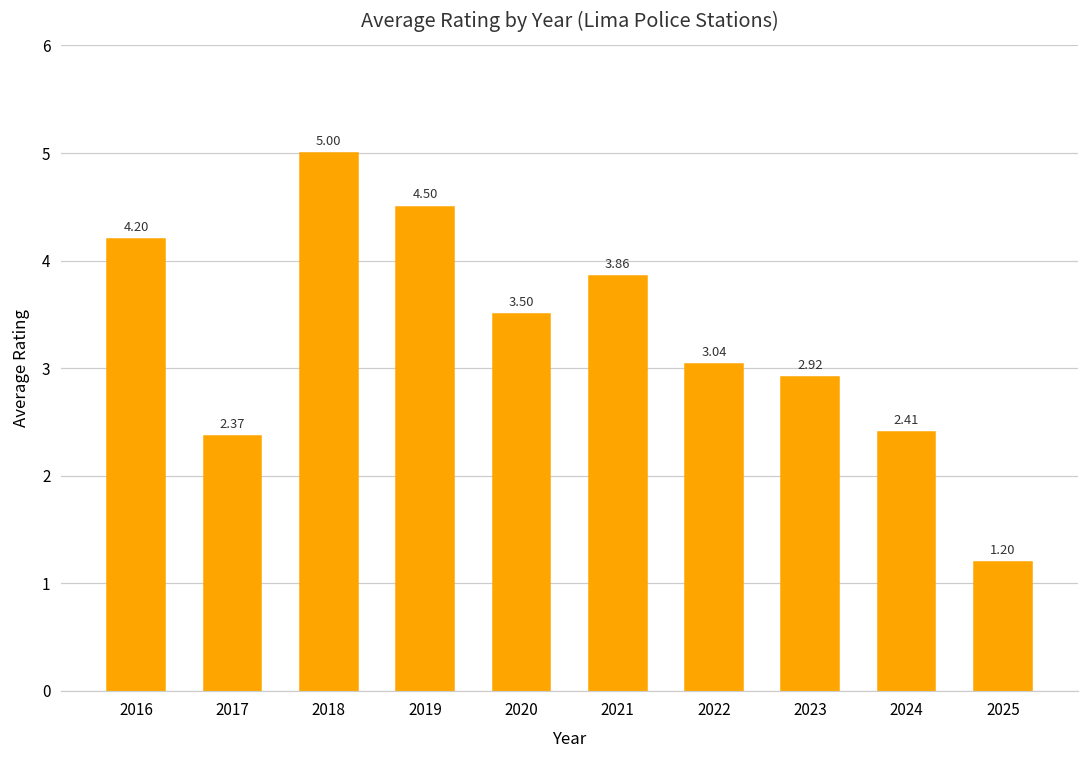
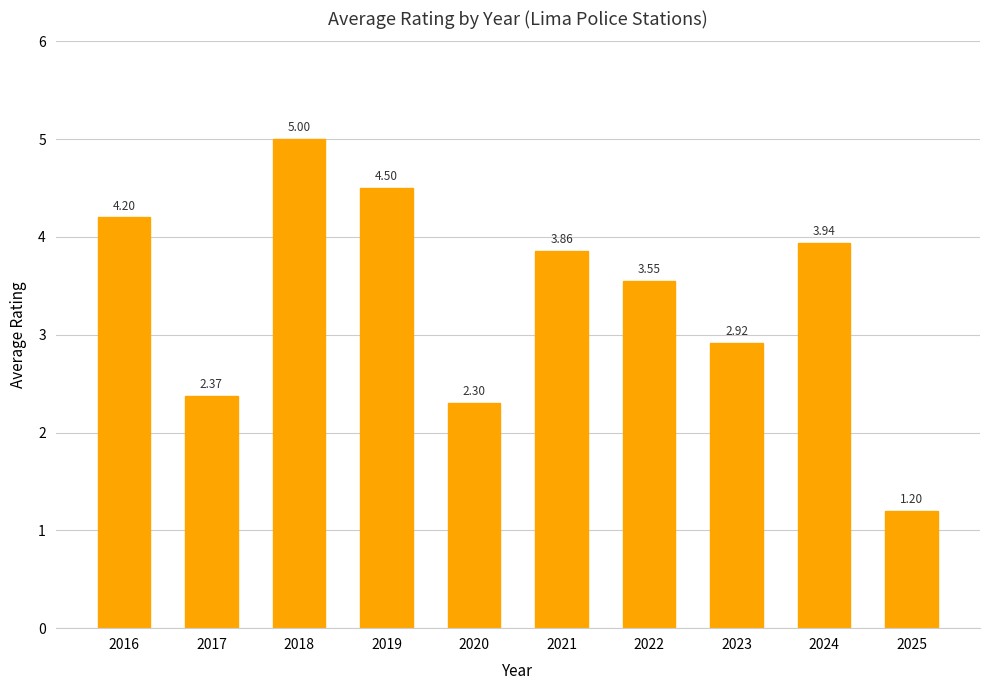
  {
    "2016": 4.20,
    "2017": 2.37,
    "2018": 5.00,
    "2019": 4.50,
-   "2020": 3.50,
+   "2020": 2.30,
    "2021": 3.86,
-   "2022": 3.04,
+   "2022": 3.55,
    "2023": 2.92,
-   "2024": 2.41,
+   "2024": 3.94,
    "2025": 1.20
  }
